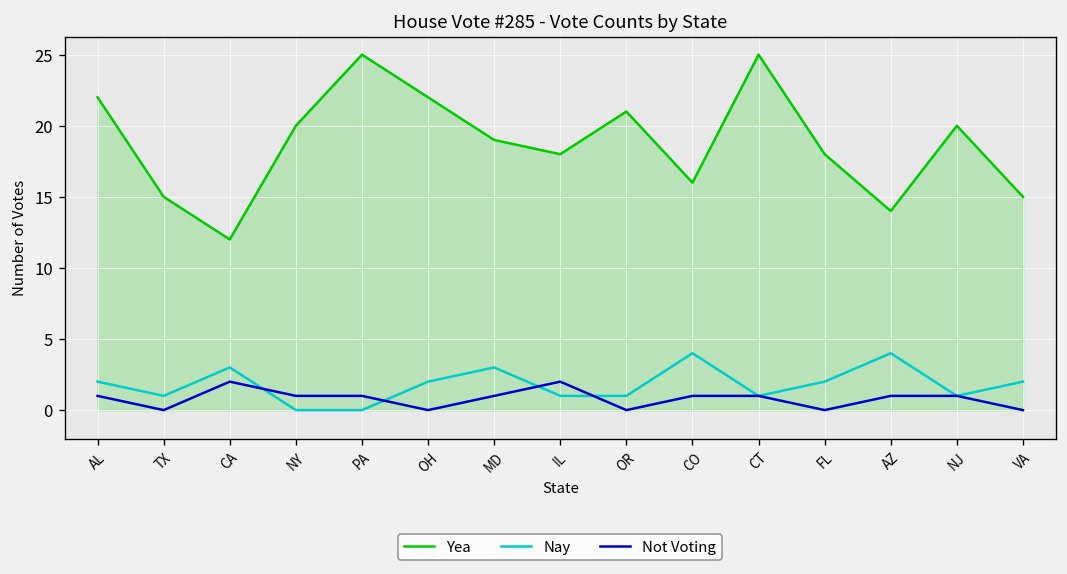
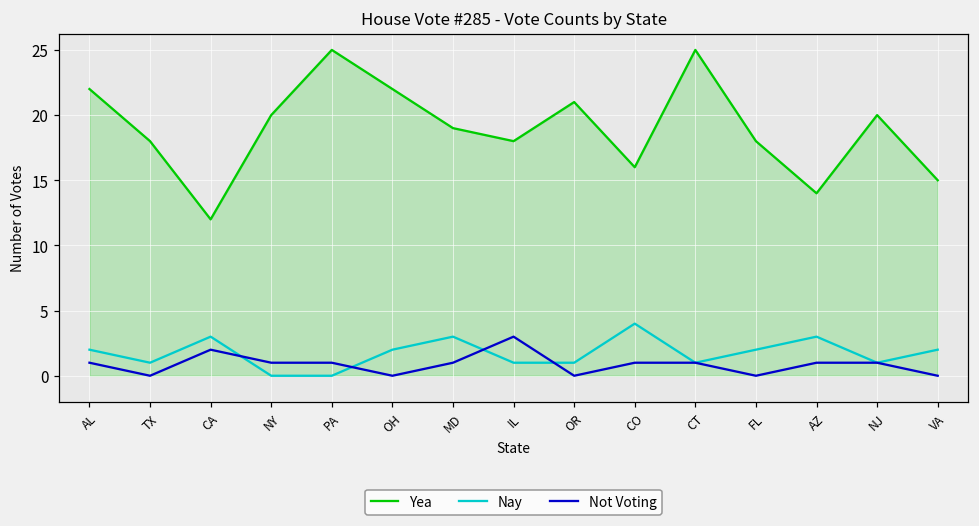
  {
    "Yea": {
      "AL": 22,
-     "TX": 15,
+     "TX": 18,
      "CA": 12,
      "NY": 20,
      "PA": 25,
      "OH": 22,
      "MD": 19,
      "IL": 18,
      "OR": 21,
      "CO": 16,
      "CT": 25,
      "FL": 18,
      "AZ": 14,
      "NJ": 20,
      "VA": 15
    },
    "Nay": {
      "AL": 2,
      "TX": 1,
      "CA": 3,
      "NY": 0,
      "PA": 0,
      "OH": 2,
      "MD": 3,
      "IL": 1,
      "OR": 1,
      "CO": 4,
      "FL": 2,
-     "AZ": 4,
+     "AZ": 3,
      "VA": 2
    },
    "Not Voting": {
      "AL": 1,
      "TX": 0,
      "CA": 2,
      "NY": 1,
      "PA": 1,
      "OH": 0,
      "MD": 1,
-     "IL": 2,
+     "IL": 3,
      "OR": 0,
      "CO": 1,
      "FL": 0,
      "AZ": 1,
      "VA": 0
    }
  }
